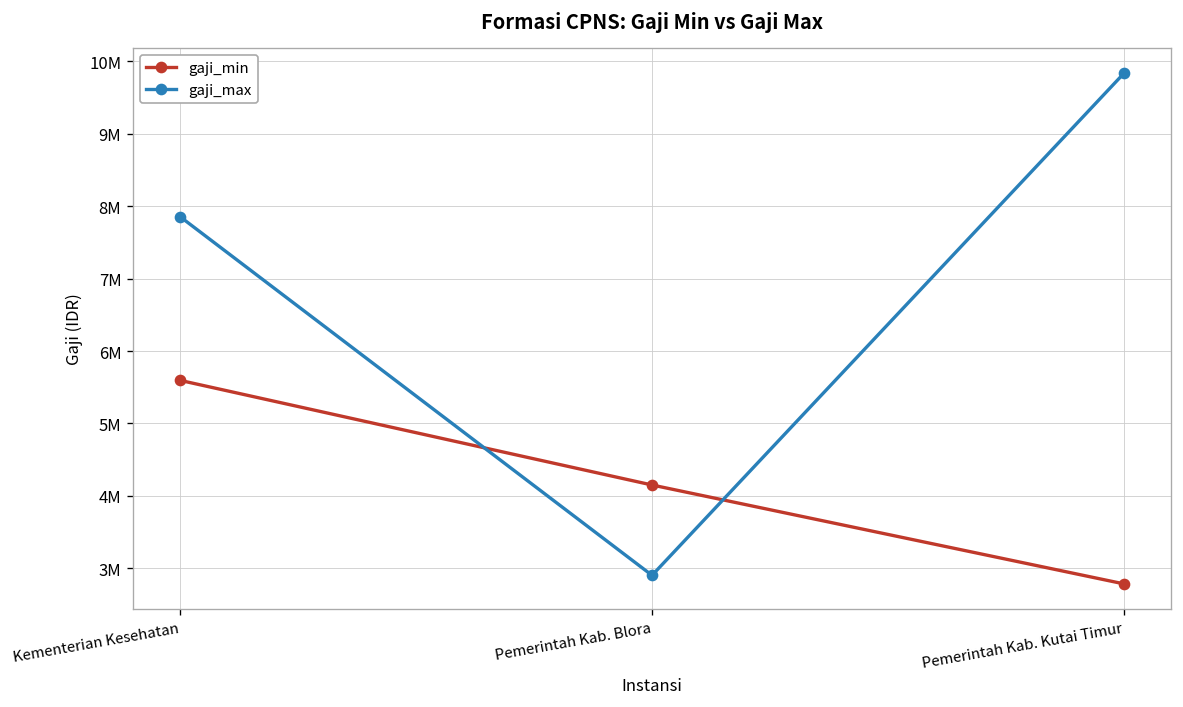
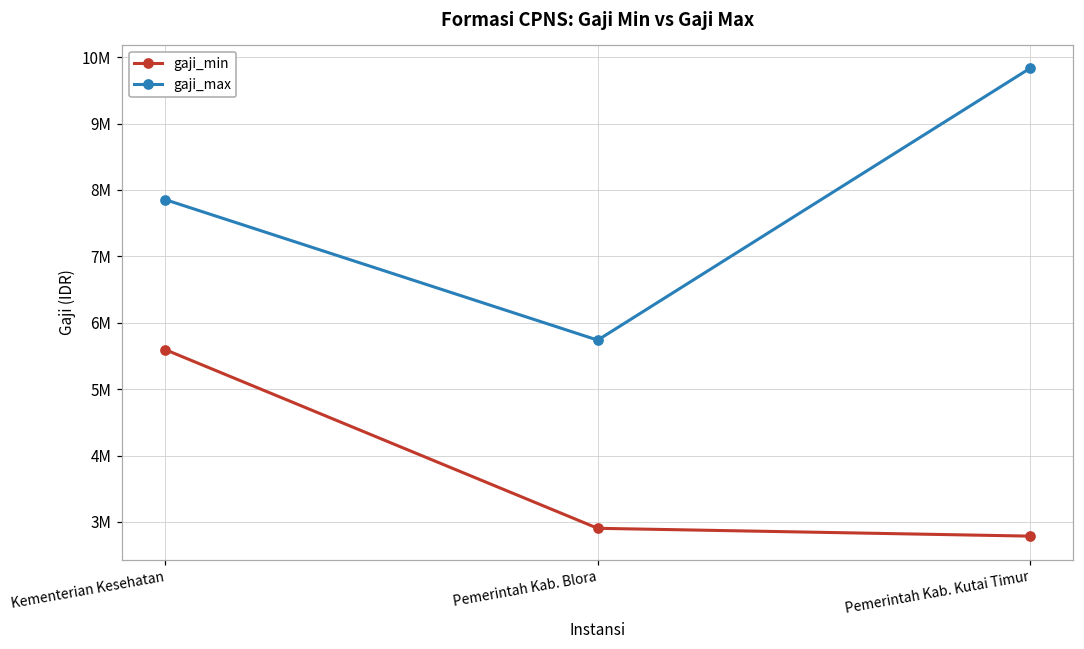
  {
    "gaji_min": {
      "Kementerian Kesehatan": 5600000,
-     "Pemerintah Kab. Blora": 4200000,
+     "Pemerintah Kab. Blora": 2900000,
      "Pemerintah Kab. Kutai Timur": 2800000
    },
    "gaji_max": {
      "Kementerian Kesehatan": 7900000,
-     "Pemerintah Kab. Blora": 2900000,
+     "Pemerintah Kab. Blora": 5700000,
      "Pemerintah Kab. Kutai Timur": 9800000
    }
  }
